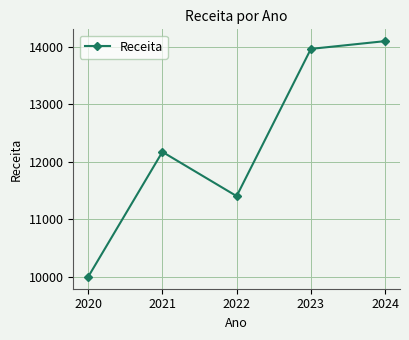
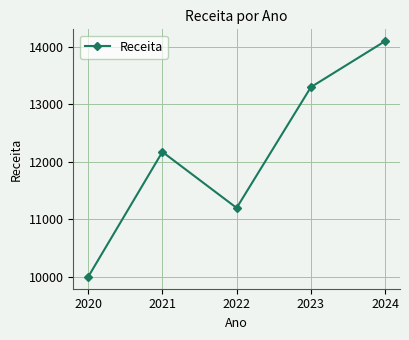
  {
    "2020": 10000,
    "2021": 12200,
-   "2022": 11400,
-   "2023": 14000,
+   "2022": 11200,
+   "2023": 13300,
    "2024": 14100
  }
